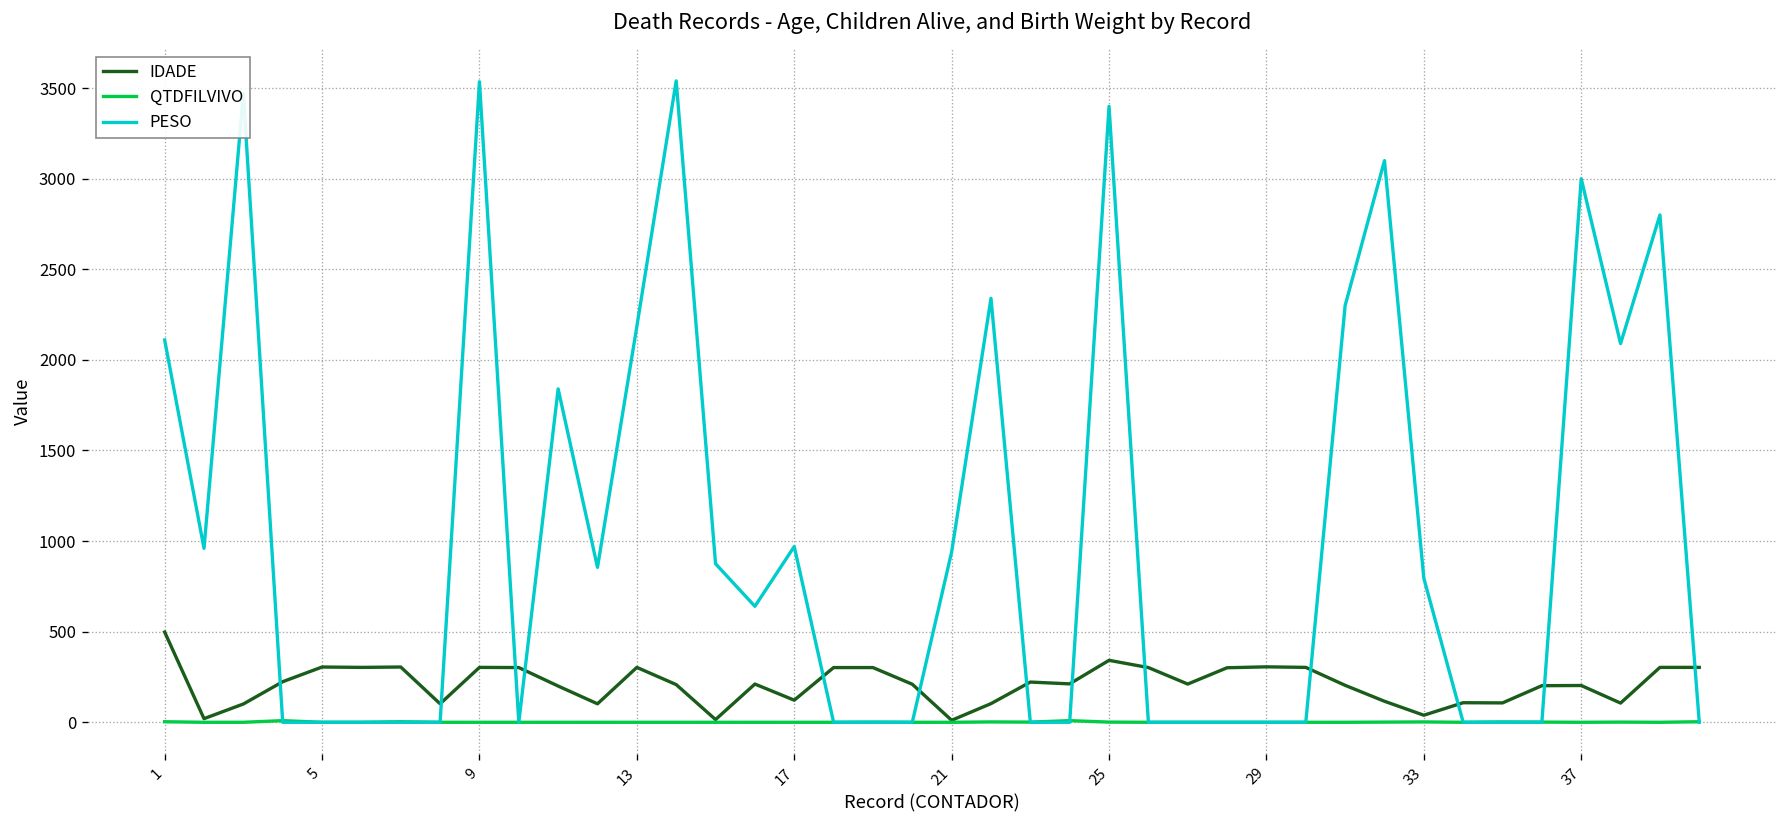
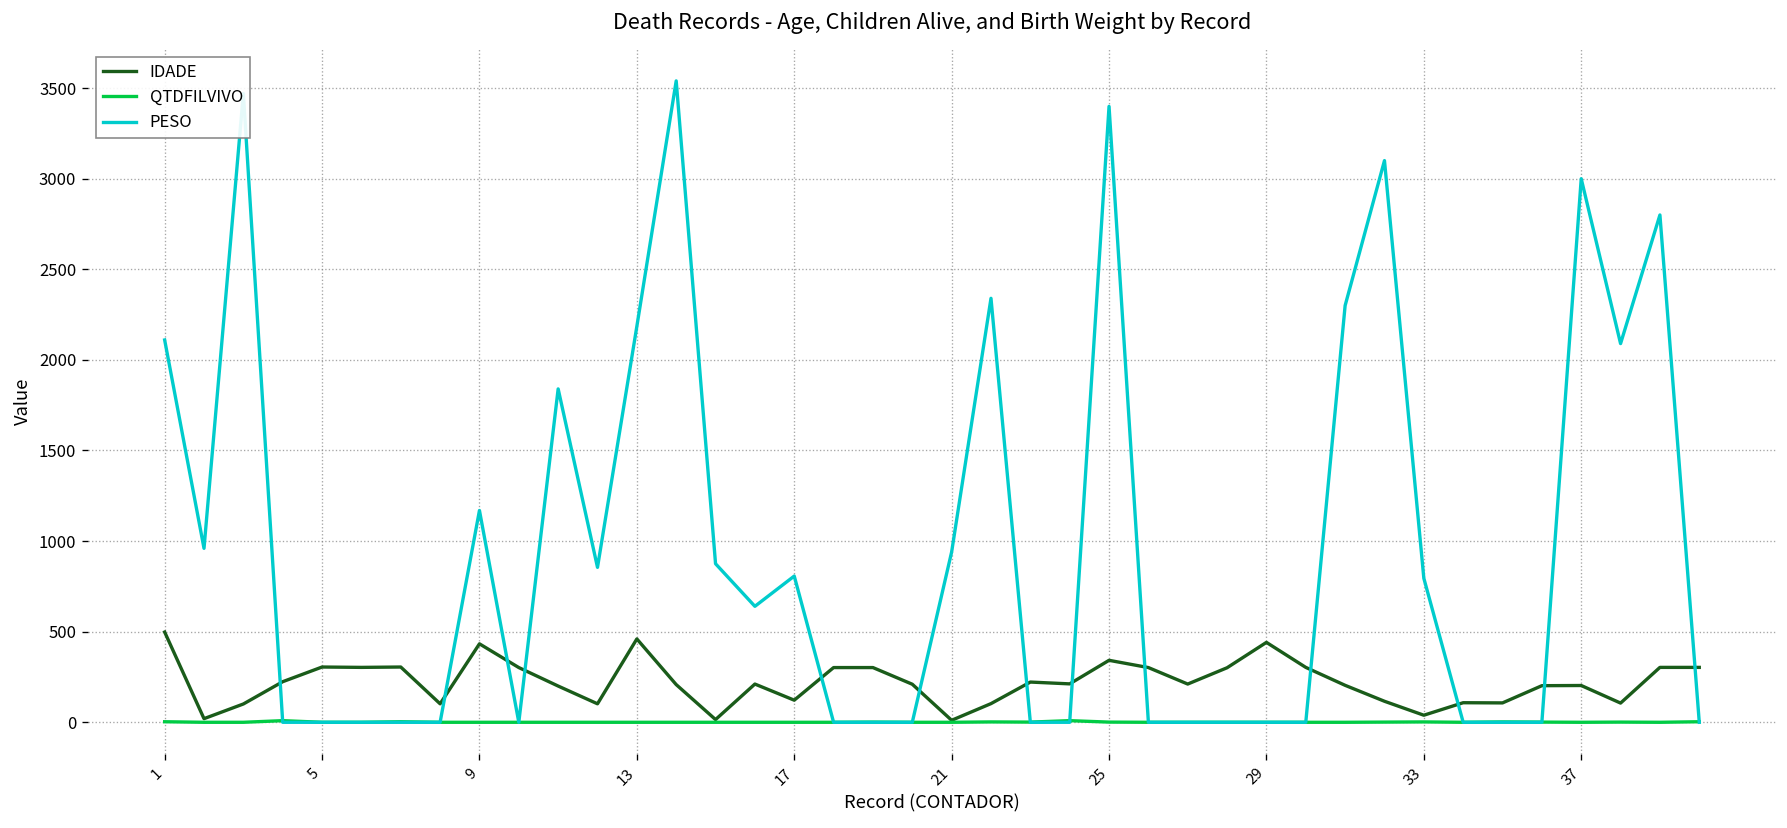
  {
    "IDADE": {
      "1": 500,
      "5": 310,
-     "9": 300,
-     "13": 300,
+     "9": 430,
+     "13": 460,
      "17": 120,
      "25": 340,
-     "29": 310,
+     "29": 440,
      "33": 40,
      "37": 200
    },
    "QTDFILVIVO": {
      "1": 0,
      "9": 0,
      "13": 0,
      "17": 0,
      "25": 0,
      "33": 0,
      "37": 0
    },
    "PESO": {
      "1": 2110,
-     "9": 3540,
+     "9": 1170,
      "13": 2190,
-     "17": 970,
+     "17": 810,
      "21": 940,
      "25": 3400,
      "33": 800,
      "37": 3000
    }
  }
